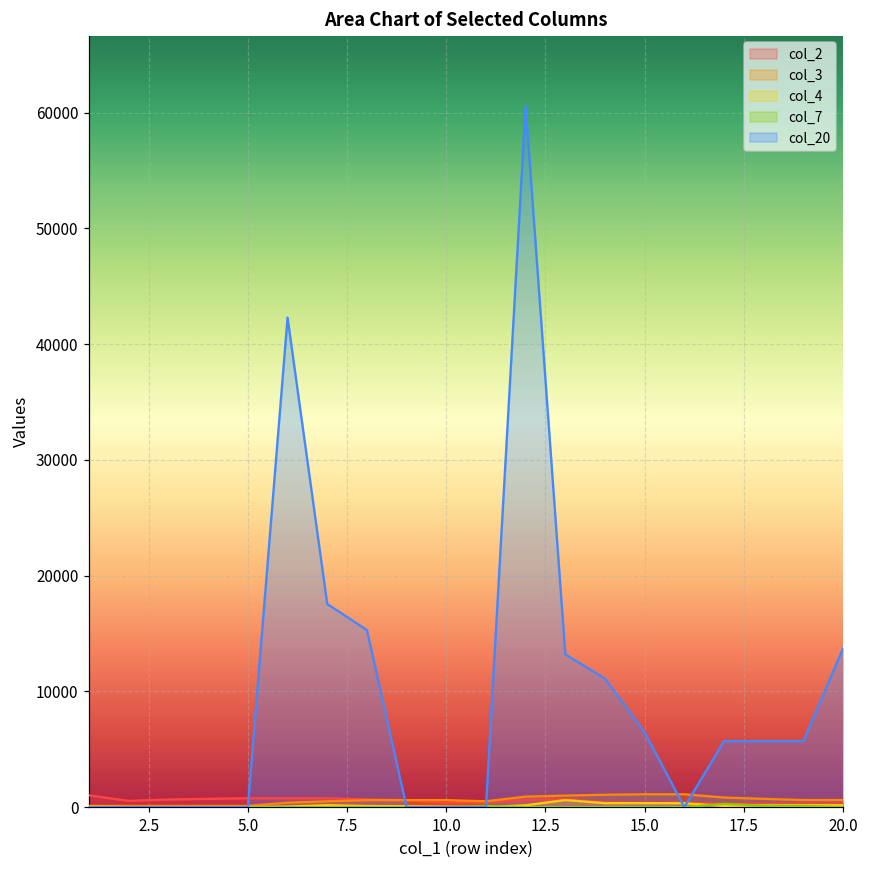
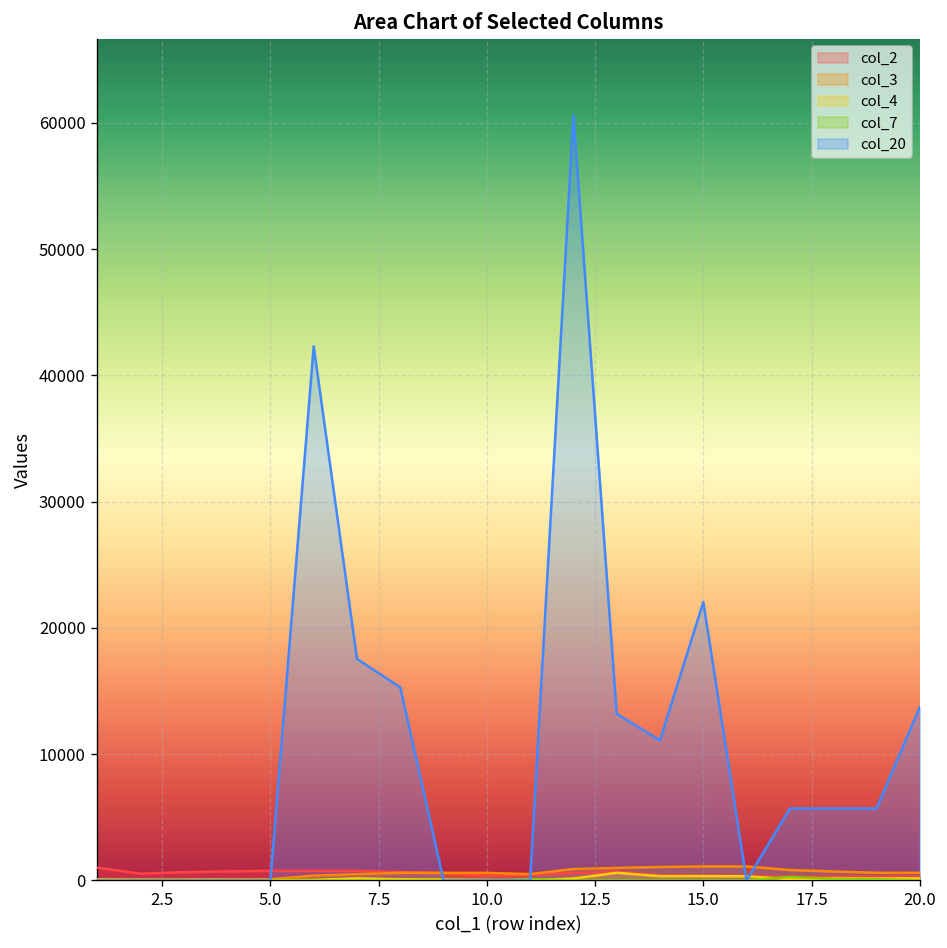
  {
    "col_20": {
-     "15.0": 6500,
+     "15.0": 22100,
      "20.0": 13700
    }
  }
